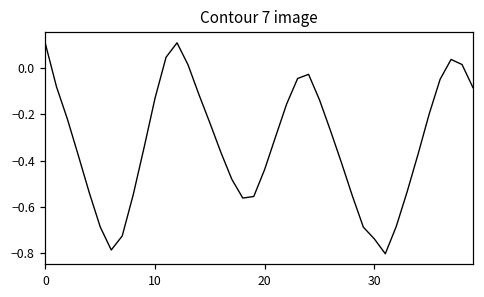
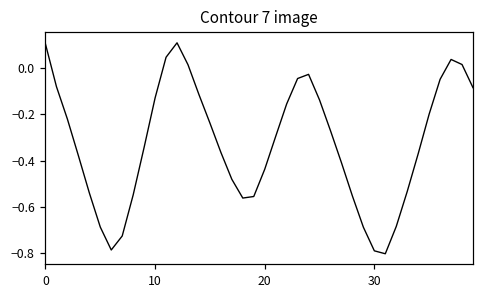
  {
    "0": 0.10,
    "10": -0.13,
    "20": -0.44,
-   "30": -0.74
+   "30": -0.79
  }
